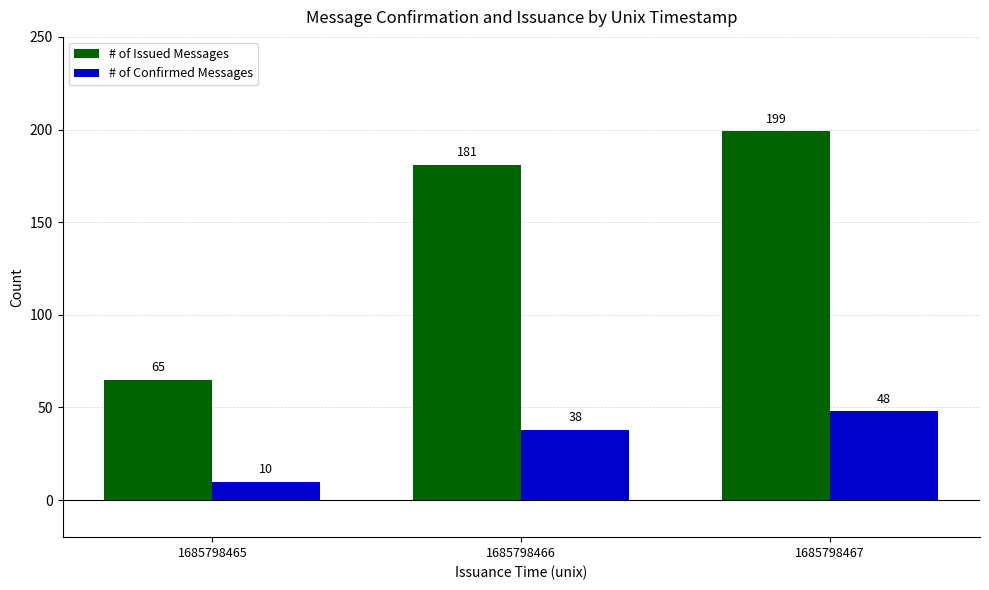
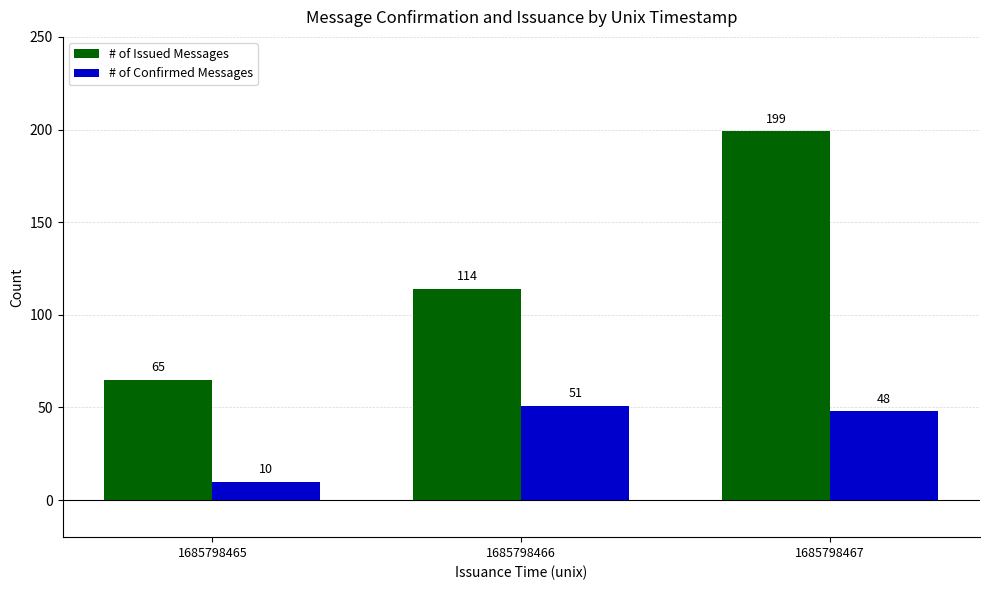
  {
    "# of Issued Messages": {
      "1685798465": 65,
-     "1685798466": 181,
+     "1685798466": 114,
      "1685798467": 199
    },
    "# of Confirmed Messages": {
      "1685798465": 10,
-     "1685798466": 38,
+     "1685798466": 51,
      "1685798467": 48
    }
  }
